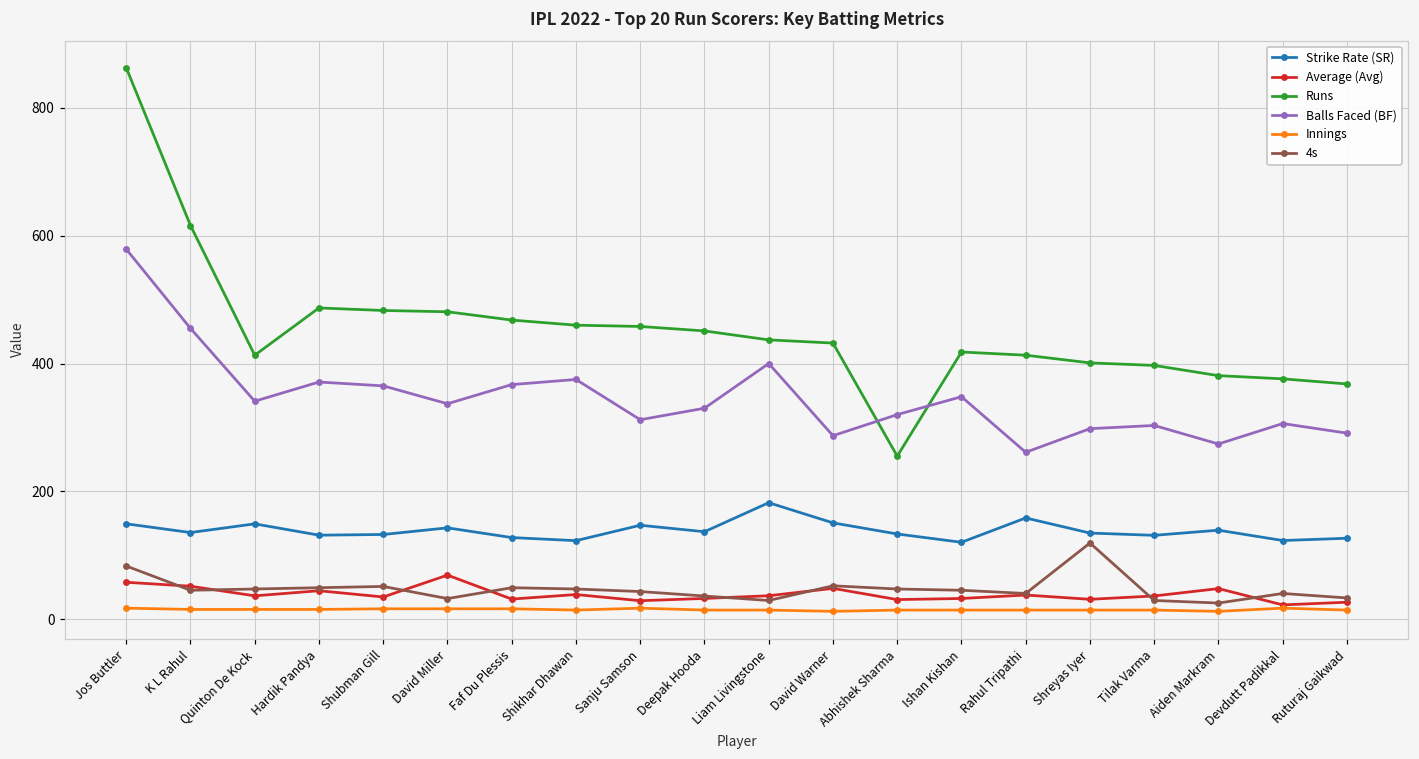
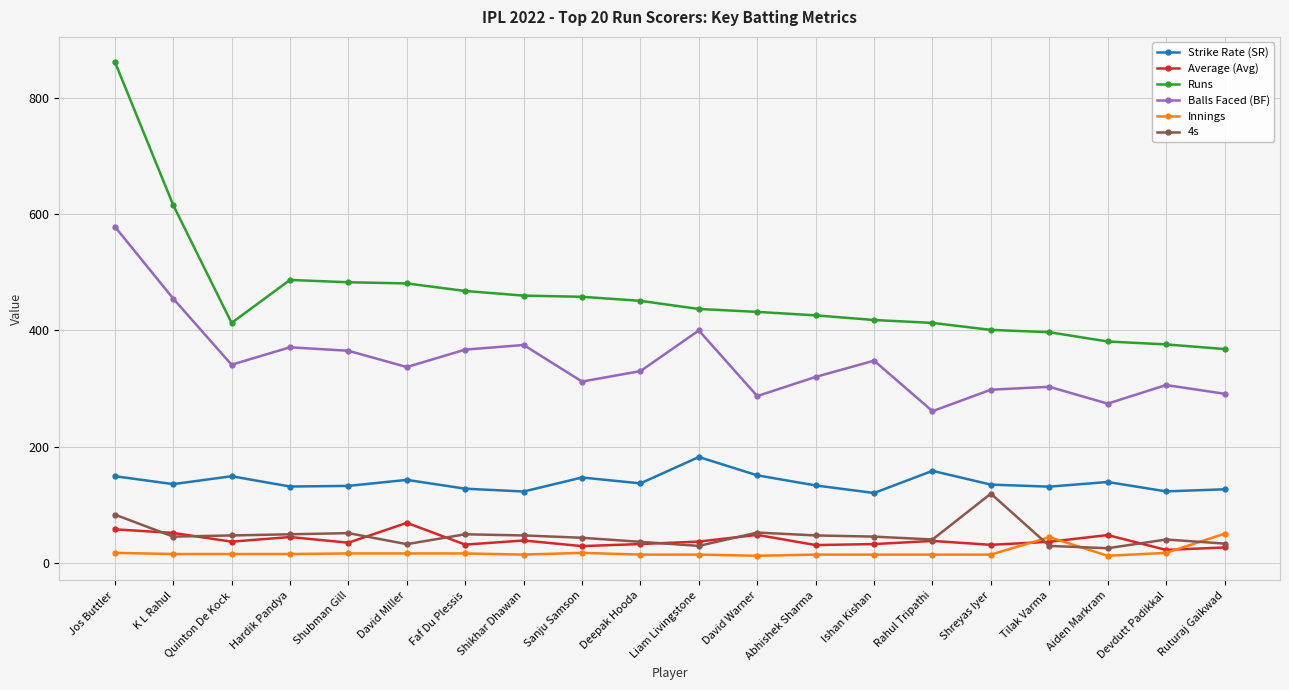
  {
    "Strike Rate (SR)": {
      "Jos Buttler": 150,
      "K L Rahul": 140,
      "Quinton De Kock": 150,
      "Hardik Pandya": 130,
      "Shubman Gill": 130,
      "David Miller": 140,
      "Faf Du Plessis": 130,
      "Shikhar Dhawan": 120,
      "Sanju Samson": 150,
      "Deepak Hooda": 140,
      "Liam Livingstone": 180,
      "David Warner": 150,
      "Abhishek Sharma": 130,
      "Ishan Kishan": 120,
      "Rahul Tripathi": 160,
      "Shreyas Iyer": 130,
      "Tilak Varma": 130,
      "Aiden Markram": 140,
      "Devdutt Padikkal": 120,
      "Ruturaj Gaikwad": 130
    },
    "Average (Avg)": {
      "Jos Buttler": 60,
      "K L Rahul": 50,
      "Quinton De Kock": 40,
      "Hardik Pandya": 40,
      "Shubman Gill": 30,
      "David Miller": 70,
      "Faf Du Plessis": 30,
      "Shikhar Dhawan": 40,
      "Sanju Samson": 30,
      "Liam Livingstone": 40,
      "Abhishek Sharma": 30,
      "Ishan Kishan": 30,
      "Shreyas Iyer": 30,
      "Tilak Varma": 40,
      "Aiden Markram": 50,
      "Devdutt Padikkal": 20,
      "Ruturaj Gaikwad": 30
    },
    "Runs": {
      "Jos Buttler": 860,
      "K L Rahul": 620,
      "Quinton De Kock": 410,
      "Hardik Pandya": 490,
      "Shubman Gill": 480,
      "David Miller": 480,
      "Faf Du Plessis": 470,
      "Shikhar Dhawan": 460,
      "Sanju Samson": 460,
      "Deepak Hooda": 450,
      "Liam Livingstone": 440,
      "David Warner": 430,
-     "Abhishek Sharma": 260,
+     "Abhishek Sharma": 430,
      "Ishan Kishan": 420,
      "Rahul Tripathi": 410,
      "Shreyas Iyer": 400,
      "Tilak Varma": 400,
      "Aiden Markram": 380,
      "Devdutt Padikkal": 380,
      "Ruturaj Gaikwad": 370
    },
    "Balls Faced (BF)": {
      "Jos Buttler": 580,
      "K L Rahul": 460,
      "Quinton De Kock": 340,
      "Hardik Pandya": 370,
      "Shubman Gill": 370,
      "David Miller": 340,
      "Faf Du Plessis": 370,
      "Shikhar Dhawan": 380,
      "Sanju Samson": 310,
      "Deepak Hooda": 330,
      "Liam Livingstone": 400,
      "David Warner": 290,
      "Abhishek Sharma": 320,
      "Ishan Kishan": 350,
      "Rahul Tripathi": 260,
      "Shreyas Iyer": 300,
      "Tilak Varma": 300,
      "Aiden Markram": 270,
      "Devdutt Padikkal": 310,
      "Ruturaj Gaikwad": 290
    },
    "Innings": {
      "Jos Buttler": 20,
      "K L Rahul": 20,
      "Quinton De Kock": 20,
      "Hardik Pandya": 20,
      "Shubman Gill": 20,
      "David Miller": 20,
      "Faf Du Plessis": 20,
      "Shikhar Dhawan": 10,
      "Sanju Samson": 20,
      "Deepak Hooda": 10,
      "Liam Livingstone": 10,
      "David Warner": 10,
      "Abhishek Sharma": 10,
      "Ishan Kishan": 10,
      "Rahul Tripathi": 10,
      "Shreyas Iyer": 10,
-     "Tilak Varma": 10,
+     "Tilak Varma": 40,
      "Aiden Markram": 10,
      "Devdutt Padikkal": 20,
-     "Ruturaj Gaikwad": 10
+     "Ruturaj Gaikwad": 50
    },
    "4s": {
      "Jos Buttler": 80,
      "K L Rahul": 50,
      "Quinton De Kock": 50,
      "Hardik Pandya": 50,
      "Shubman Gill": 50,
      "David Miller": 30,
      "Faf Du Plessis": 50,
      "Shikhar Dhawan": 50,
      "Sanju Samson": 40,
      "Liam Livingstone": 30,
      "Abhishek Sharma": 50,
      "Ishan Kishan": 50,
      "Shreyas Iyer": 120,
      "Tilak Varma": 30,
      "Aiden Markram": 30,
      "Devdutt Padikkal": 40,
      "Ruturaj Gaikwad": 30
    }
  }
